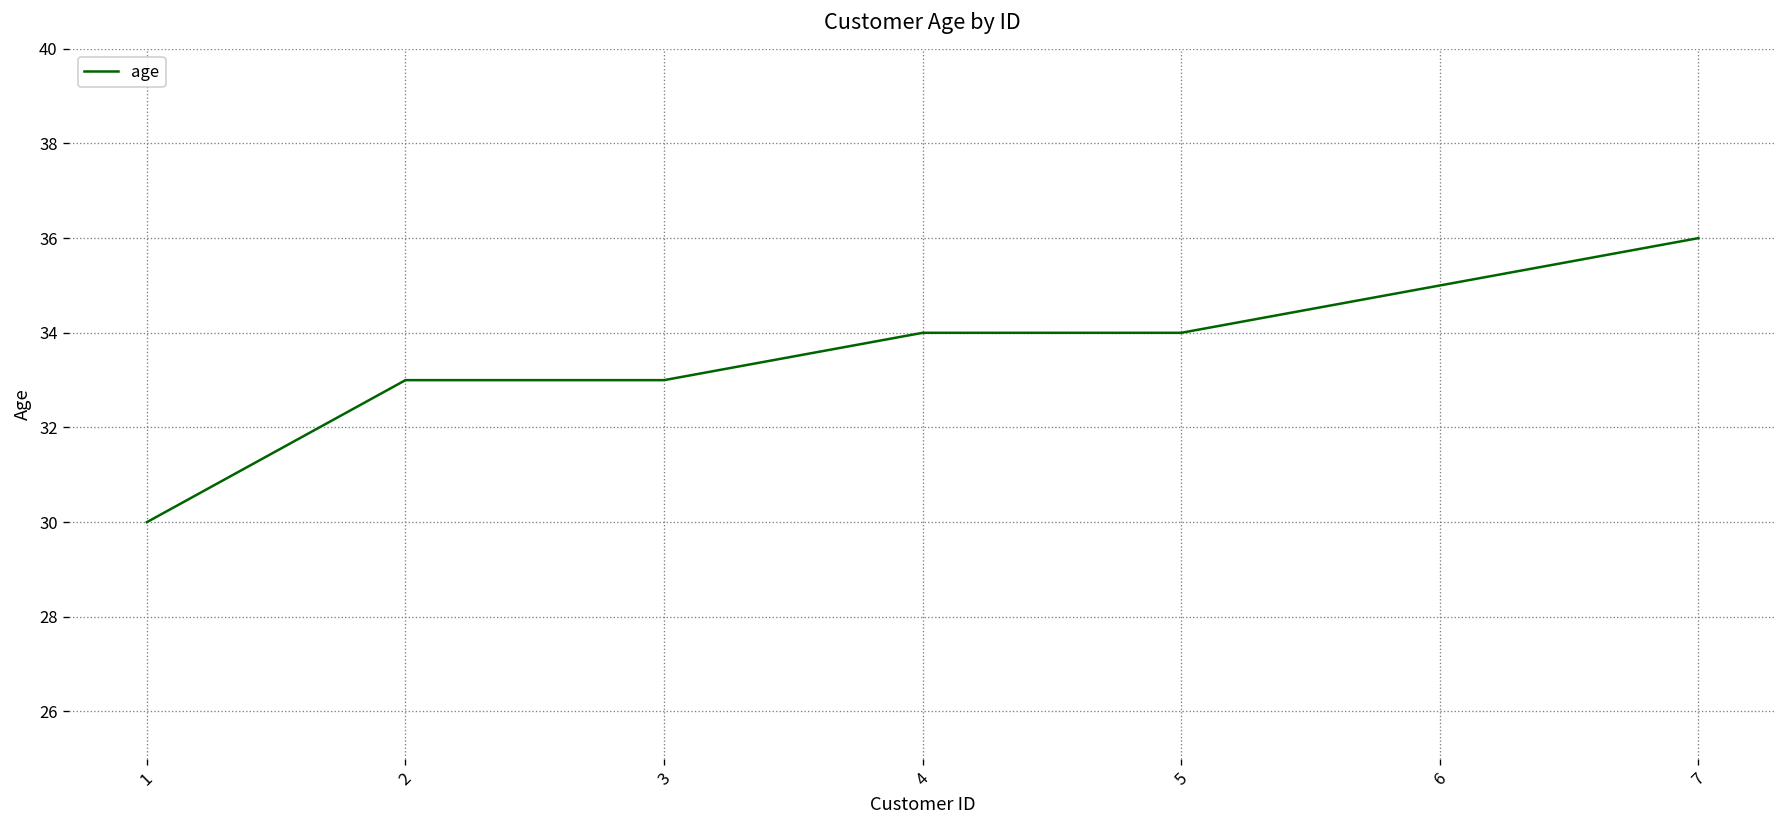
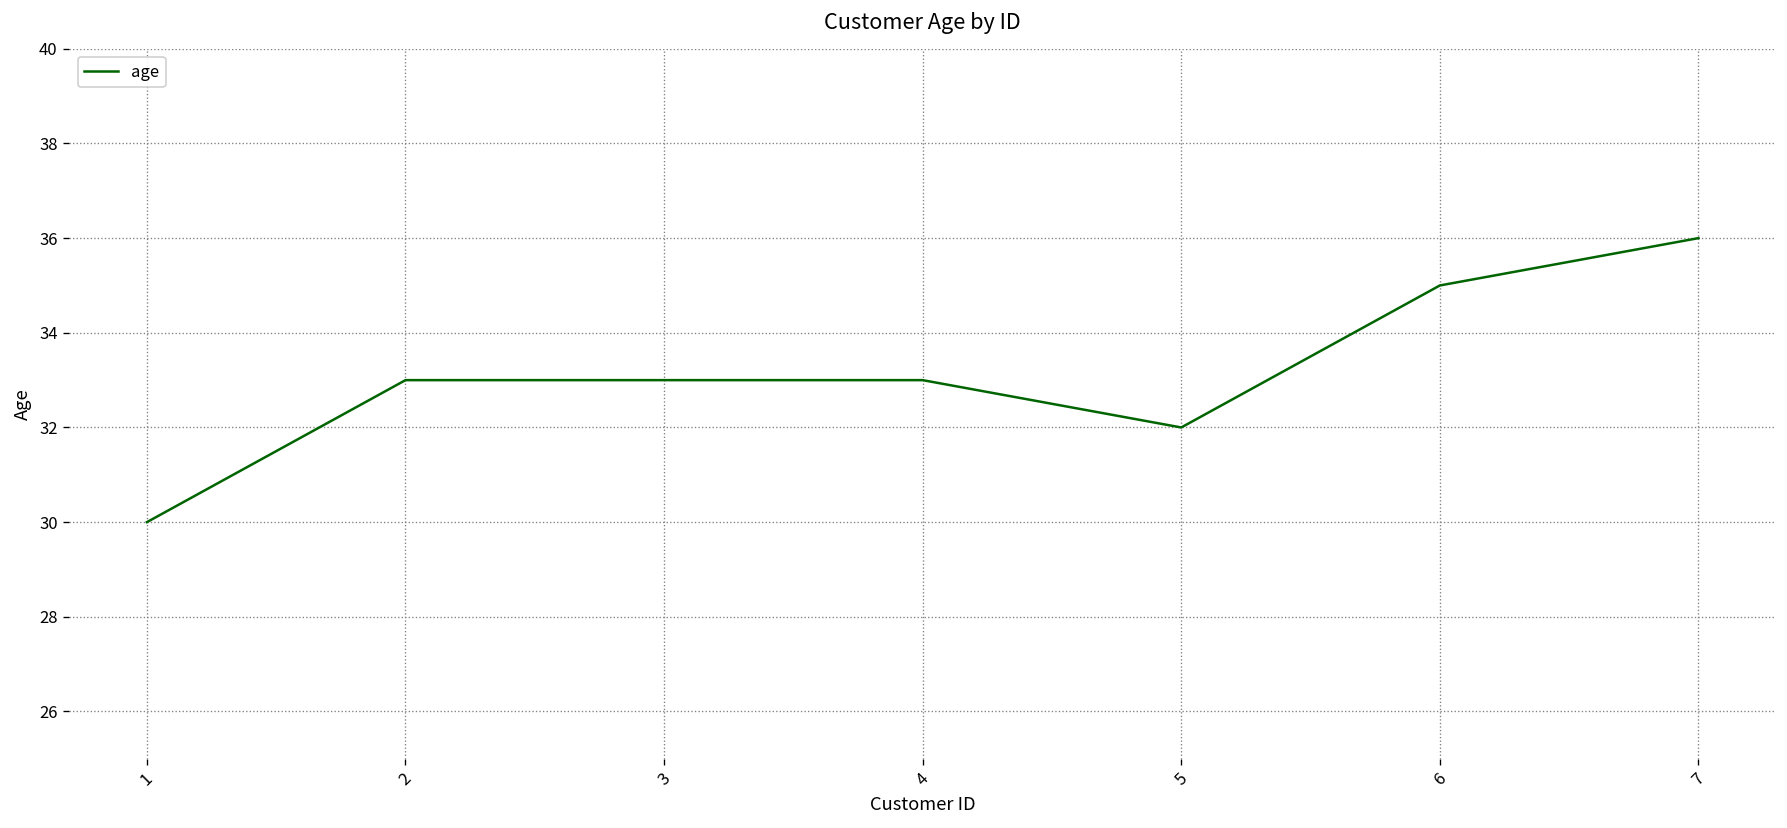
  {
    "1": 30,
    "2": 33,
    "3": 33,
-   "4": 34,
-   "5": 34,
+   "4": 33,
+   "5": 32,
    "6": 35,
    "7": 36
  }
